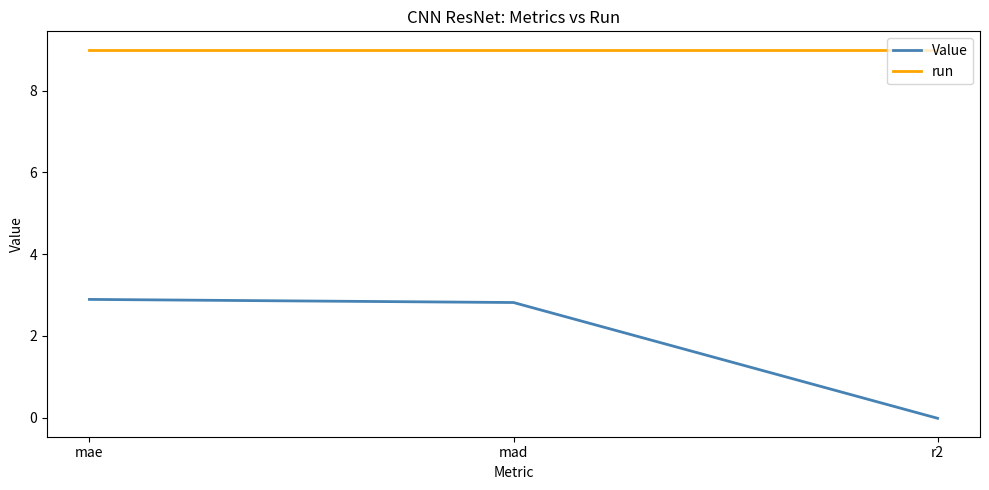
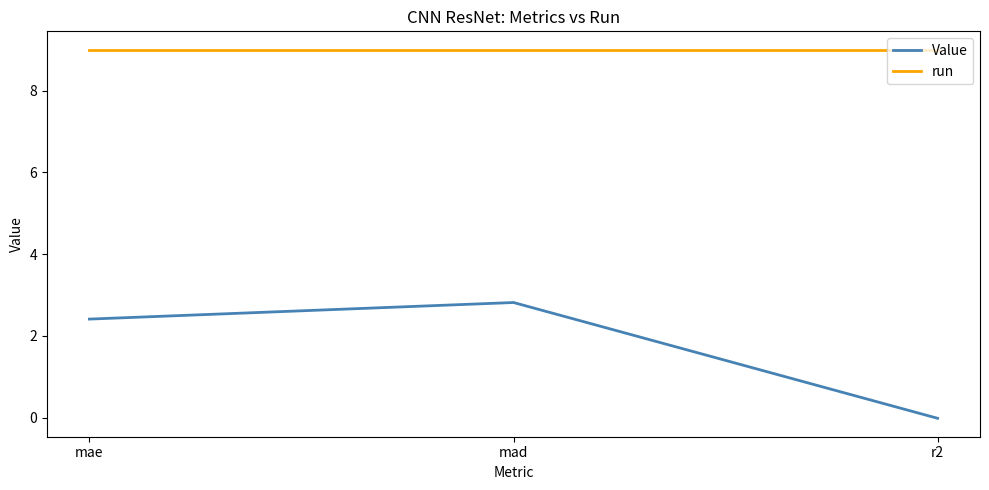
  {
    "Value": {
-     "mae": 2.9,
+     "mae": 2.4,
      "mad": 2.8,
      "r2": 0.0
    },
    "run": {
      "mae": 9.0,
      "mad": 9.0
    }
  }
